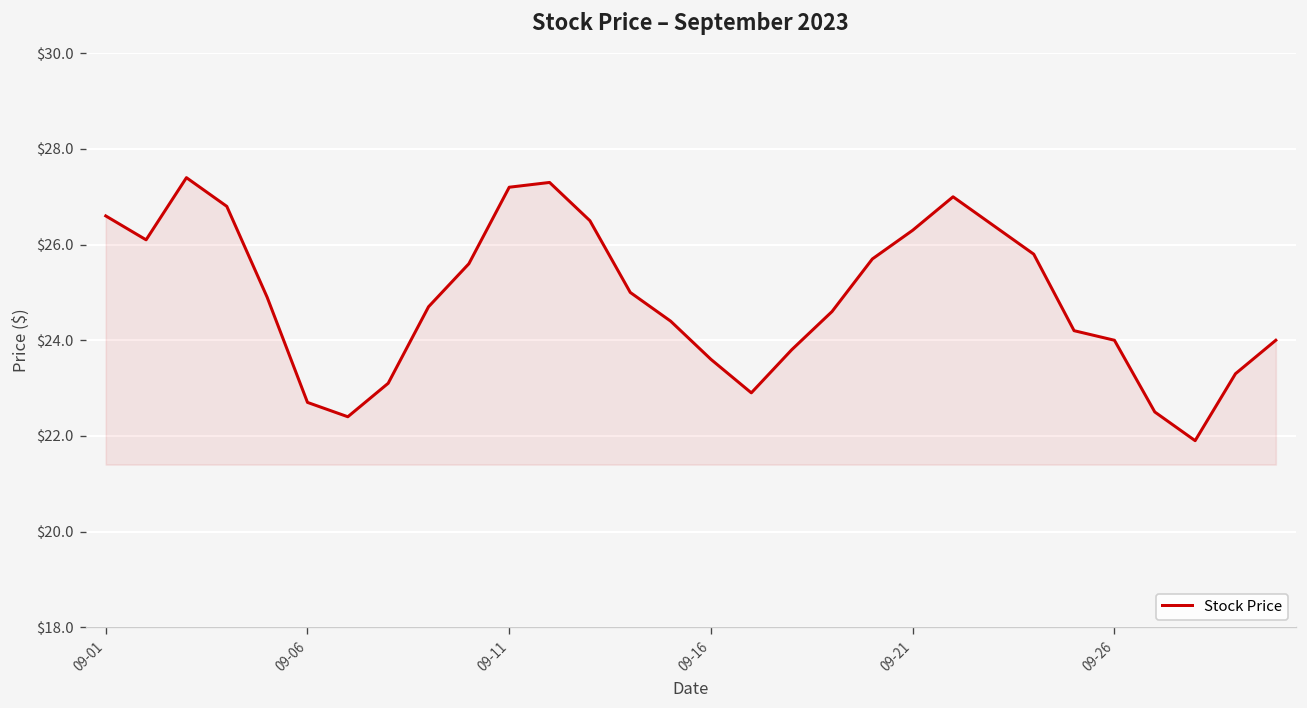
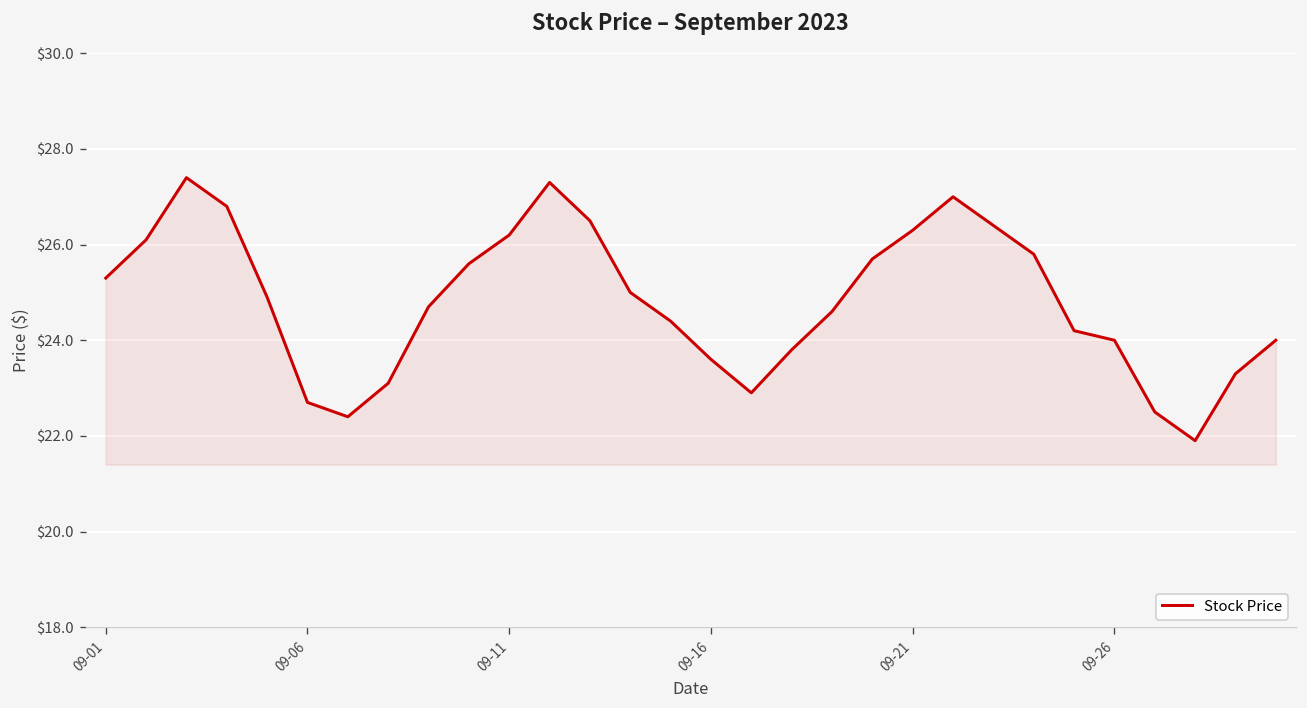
  {
-   "09-01": "$26.6",
+   "09-01": "$25.3",
    "09-06": "$22.7",
-   "09-11": "$27.2",
+   "09-11": "$26.2",
    "09-16": "$23.6",
    "09-21": "$26.3",
    "09-26": "$24.0"
  }
